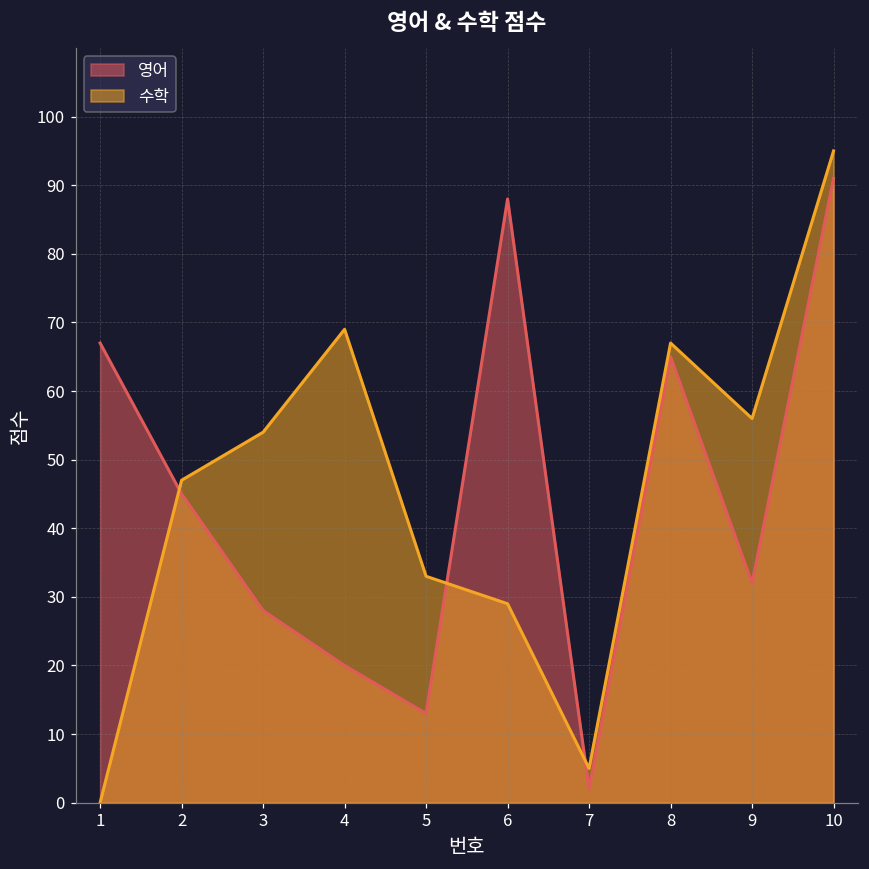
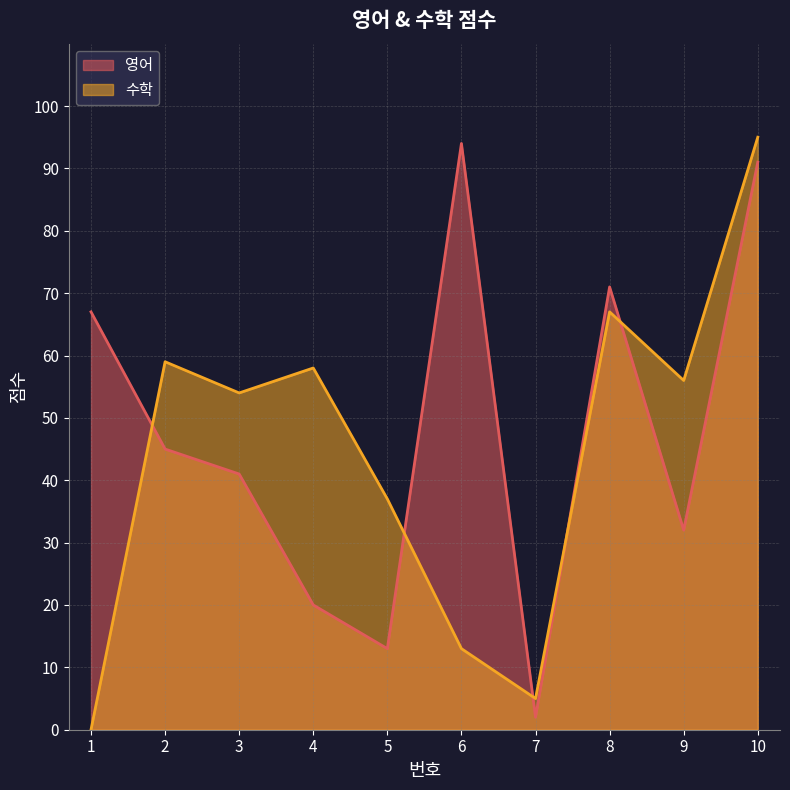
  {
    "영어": {
      "1": 67,
      "2": 45,
-     "3": 28,
+     "3": 41,
      "4": 20,
      "5": 13,
-     "6": 88,
+     "6": 94,
      "7": 2,
-     "8": 65,
+     "8": 71,
      "9": 32,
      "10": 91
    },
    "수학": {
      "1": 0,
-     "2": 47,
+     "2": 59,
      "3": 54,
-     "4": 69,
-     "5": 33,
-     "6": 29,
+     "4": 58,
+     "5": 37,
+     "6": 13,
      "7": 5,
      "8": 67,
      "9": 56,
      "10": 95
    }
  }
